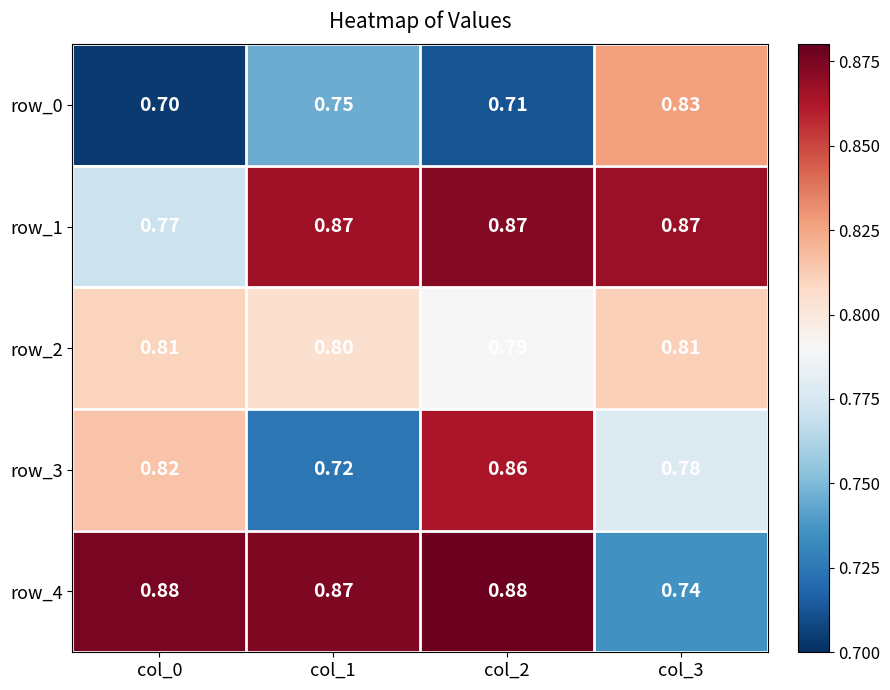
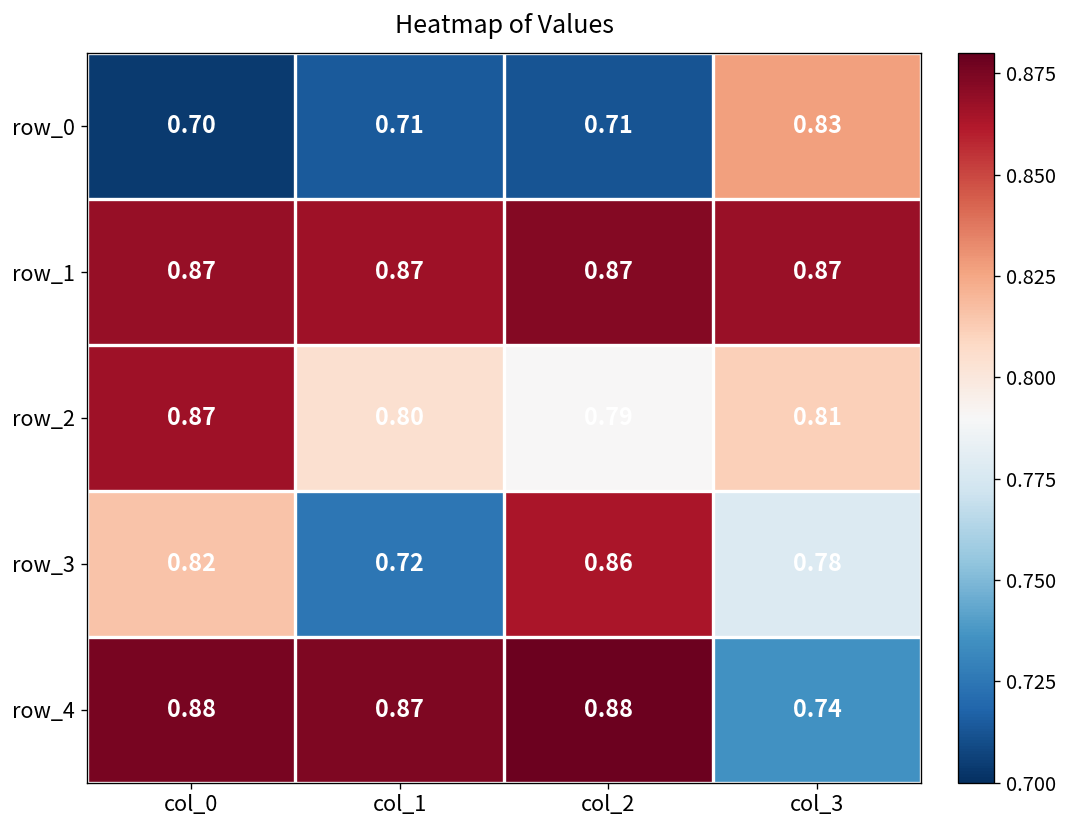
  {
    "row_0": {
      "col_0": 0.70,
-     "col_1": 0.75,
+     "col_1": 0.71,
      "col_2": 0.71,
      "col_3": 0.83
    },
    "row_1": {
-     "col_0": 0.77,
+     "col_0": 0.87,
      "col_1": 0.87,
      "col_2": 0.87,
      "col_3": 0.87
    },
    "row_2": {
-     "col_0": 0.81,
+     "col_0": 0.87,
      "col_3": 0.81
    },
    "row_3": {
      "col_0": 0.82,
      "col_1": 0.72,
      "col_2": 0.86
    },
    "row_4": {
      "col_0": 0.88,
      "col_1": 0.87,
      "col_2": 0.88,
      "col_3": 0.74
    }
  }
